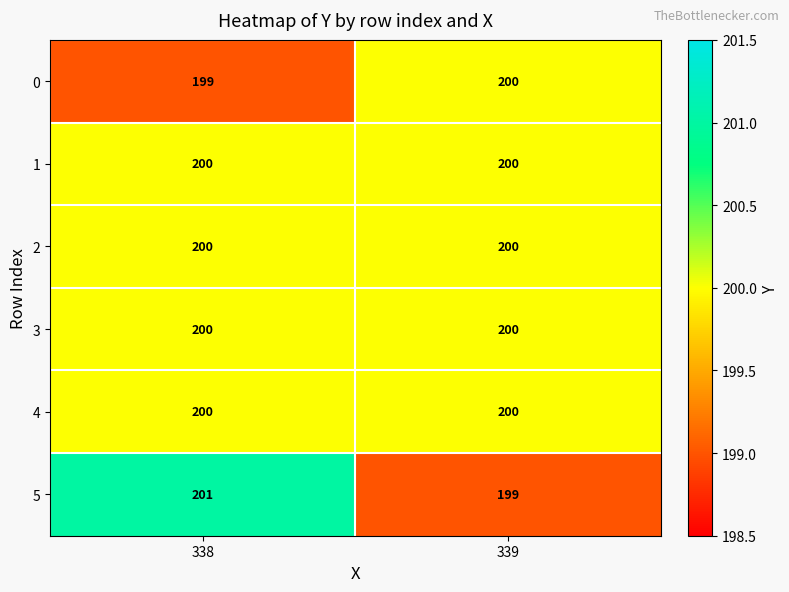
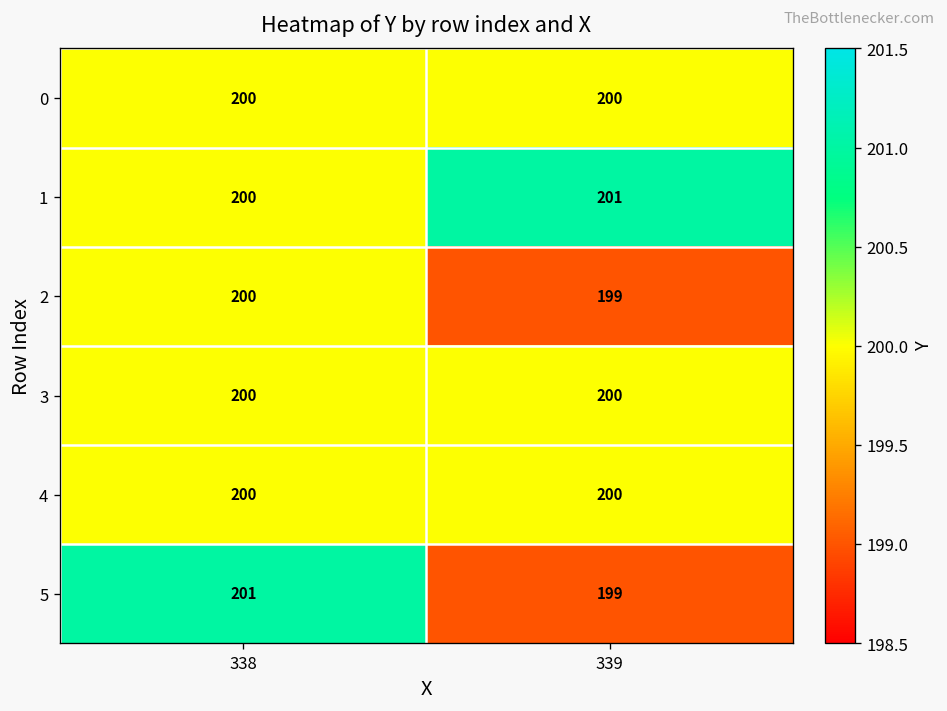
  {
    "0": {
-     "338": 199,
+     "338": 200,
      "339": 200
    },
    "1": {
      "338": 200,
-     "339": 200
+     "339": 201
    },
    "2": {
      "338": 200,
-     "339": 200
+     "339": 199
    },
    "3": {
      "338": 200,
      "339": 200
    },
    "4": {
      "338": 200,
      "339": 200
    },
    "5": {
      "338": 201,
      "339": 199
    }
  }
